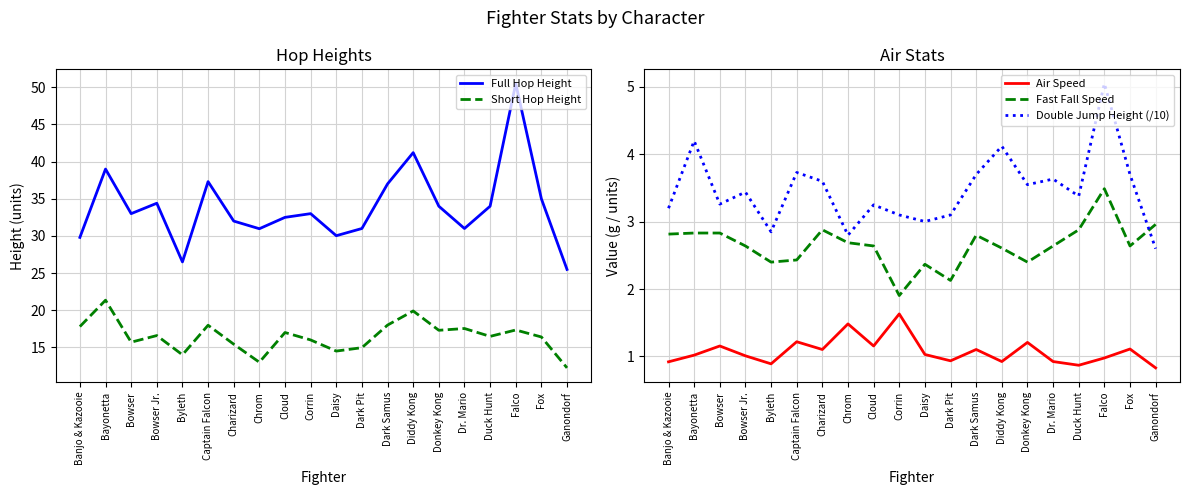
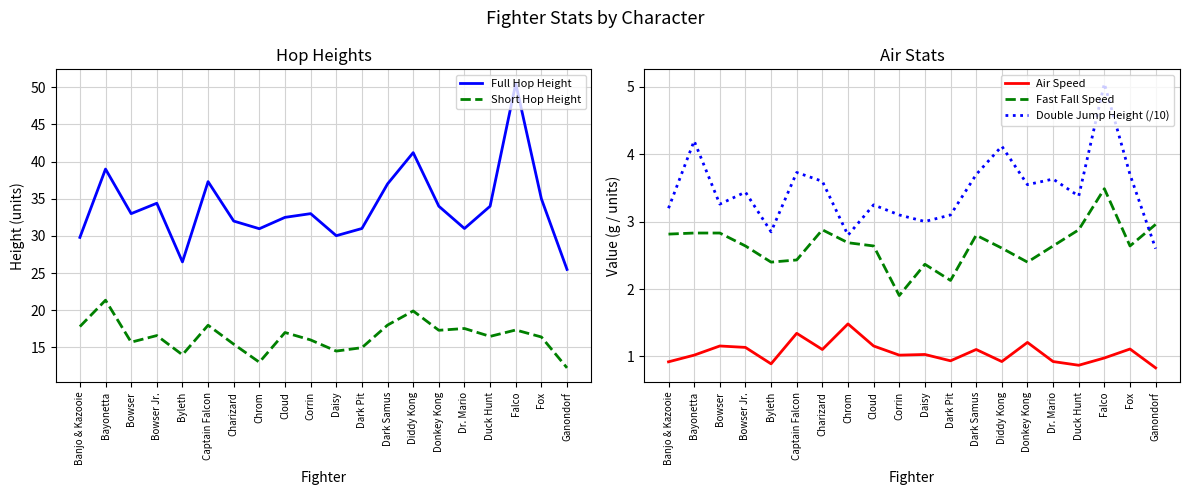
  {
    "Hop Heights": {
      "Full Hop Height": {
        "Banjo & Kazooie": 30,
        "Bayonetta": 39,
        "Bowser": 33,
        "Bowser Jr.": 34,
        "Byleth": 27,
        "Captain Falcon": 37,
        "Charizard": 32,
        "Chrom": 31,
        "Cloud": 33,
        "Corrin": 33,
        "Daisy": 30,
        "Dark Pit": 31,
        "Dark Samus": 37,
        "Diddy Kong": 41,
        "Donkey Kong": 34,
        "Dr. Mario": 31,
        "Duck Hunt": 34,
        "Fox": 35,
        "Ganondorf": 25
      },
      "Short Hop Height": {
        "Banjo & Kazooie": 18,
        "Bayonetta": 21,
        "Bowser": 16,
        "Bowser Jr.": 17,
        "Byleth": 14,
        "Captain Falcon": 18,
        "Charizard": 15,
        "Chrom": 13,
        "Cloud": 17,
        "Corrin": 16,
        "Daisy": 15,
        "Dark Pit": 15,
        "Dark Samus": 18,
        "Diddy Kong": 20,
        "Donkey Kong": 17,
        "Dr. Mario": 18,
        "Duck Hunt": 16,
        "Falco": 17,
        "Fox": 16,
        "Ganondorf": 12
      }
    },
    "Air Stats": {
      "Air Speed": {
        "Banjo & Kazooie": 0.9,
        "Bayonetta": 1.0,
        "Bowser": 1.2,
-       "Bowser Jr.": 1.0,
+       "Bowser Jr.": 1.1,
        "Byleth": 0.9,
-       "Captain Falcon": 1.2,
+       "Captain Falcon": 1.3,
        "Charizard": 1.1,
        "Chrom": 1.5,
        "Cloud": 1.2,
-       "Corrin": 1.6,
+       "Corrin": 1.0,
        "Daisy": 1.0,
        "Dark Pit": 0.9,
        "Dark Samus": 1.1,
        "Diddy Kong": 0.9,
        "Donkey Kong": 1.2,
        "Dr. Mario": 0.9,
        "Duck Hunt": 0.9,
        "Falco": 1.0,
        "Fox": 1.1,
        "Ganondorf": 0.8
      },
      "Fast Fall Speed": {
        "Banjo & Kazooie": 2.8,
        "Bayonetta": 2.8,
        "Bowser": 2.8,
        "Bowser Jr.": 2.6,
        "Byleth": 2.4,
        "Captain Falcon": 2.4,
        "Charizard": 2.9,
        "Chrom": 2.7,
        "Cloud": 2.6,
        "Corrin": 1.9,
        "Daisy": 2.4,
        "Dark Pit": 2.1,
        "Dark Samus": 2.8,
        "Diddy Kong": 2.6,
        "Donkey Kong": 2.4,
        "Dr. Mario": 2.6,
        "Duck Hunt": 2.9,
        "Falco": 3.5,
        "Fox": 2.6,
        "Ganondorf": 3.0
      },
      "Double Jump Height (/10)": {
        "Banjo & Kazooie": 3.2,
        "Bayonetta": 4.2,
        "Bowser": 3.3,
        "Bowser Jr.": 3.4,
        "Byleth": 2.9,
        "Captain Falcon": 3.7,
        "Charizard": 3.6,
        "Chrom": 2.8,
        "Cloud": 3.3,
        "Corrin": 3.1,
        "Daisy": 3.0,
        "Dark Pit": 3.1,
        "Dark Samus": 3.7,
        "Diddy Kong": 4.1,
        "Donkey Kong": 3.6,
        "Dr. Mario": 3.6,
        "Duck Hunt": 3.4,
        "Fox": 3.7,
        "Ganondorf": 2.6
      }
    }
  }
